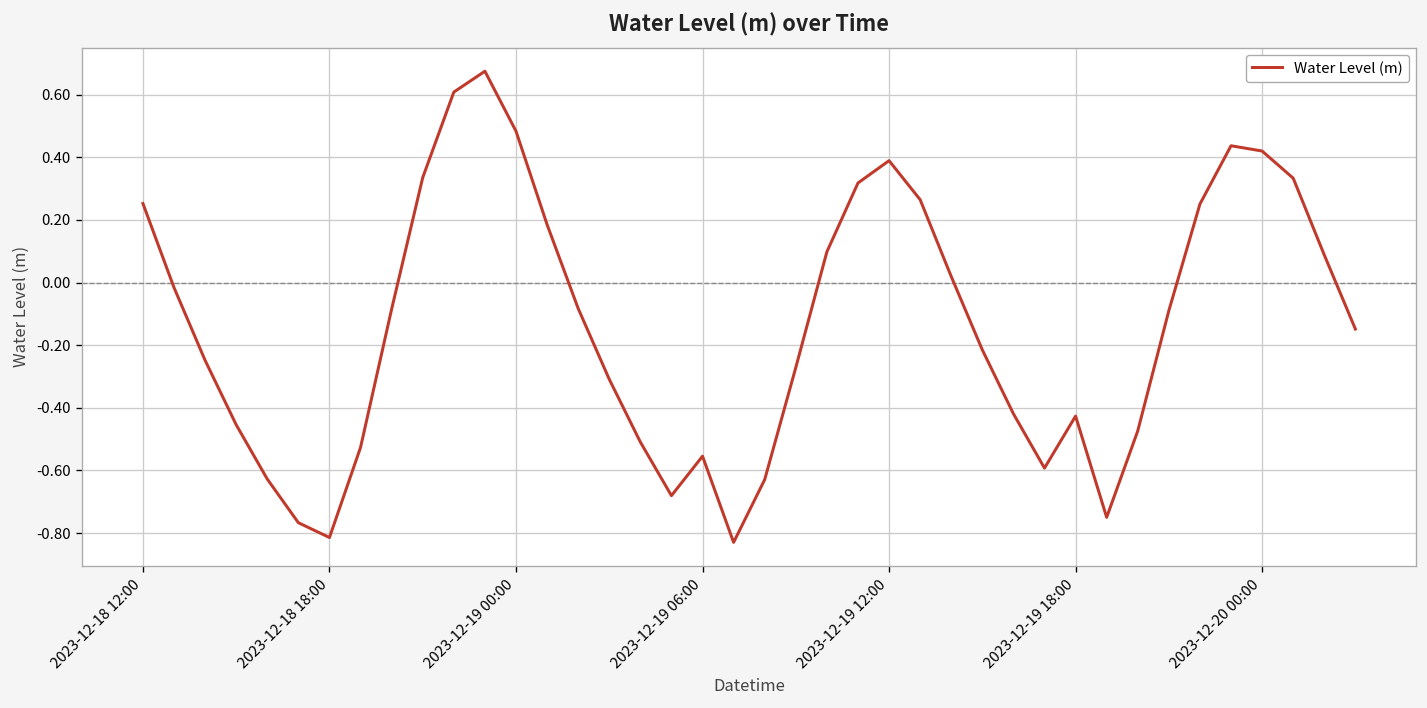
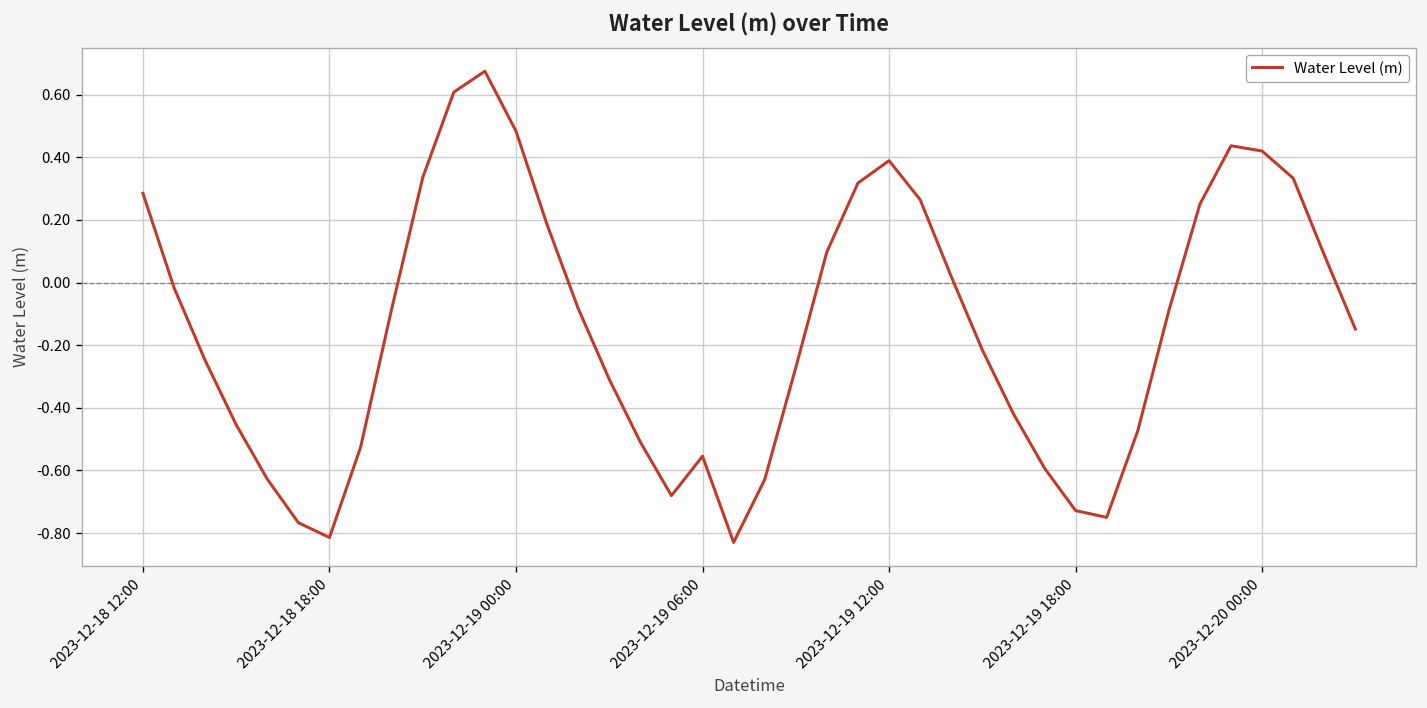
  {
-   "2023-12-18 12:00": 0.25,
+   "2023-12-18 12:00": 0.28,
    "2023-12-18 18:00": -0.81,
    "2023-12-19 00:00": 0.48,
    "2023-12-19 06:00": -0.55,
    "2023-12-19 12:00": 0.39,
-   "2023-12-19 18:00": -0.43,
+   "2023-12-19 18:00": -0.73,
    "2023-12-20 00:00": 0.42
  }
